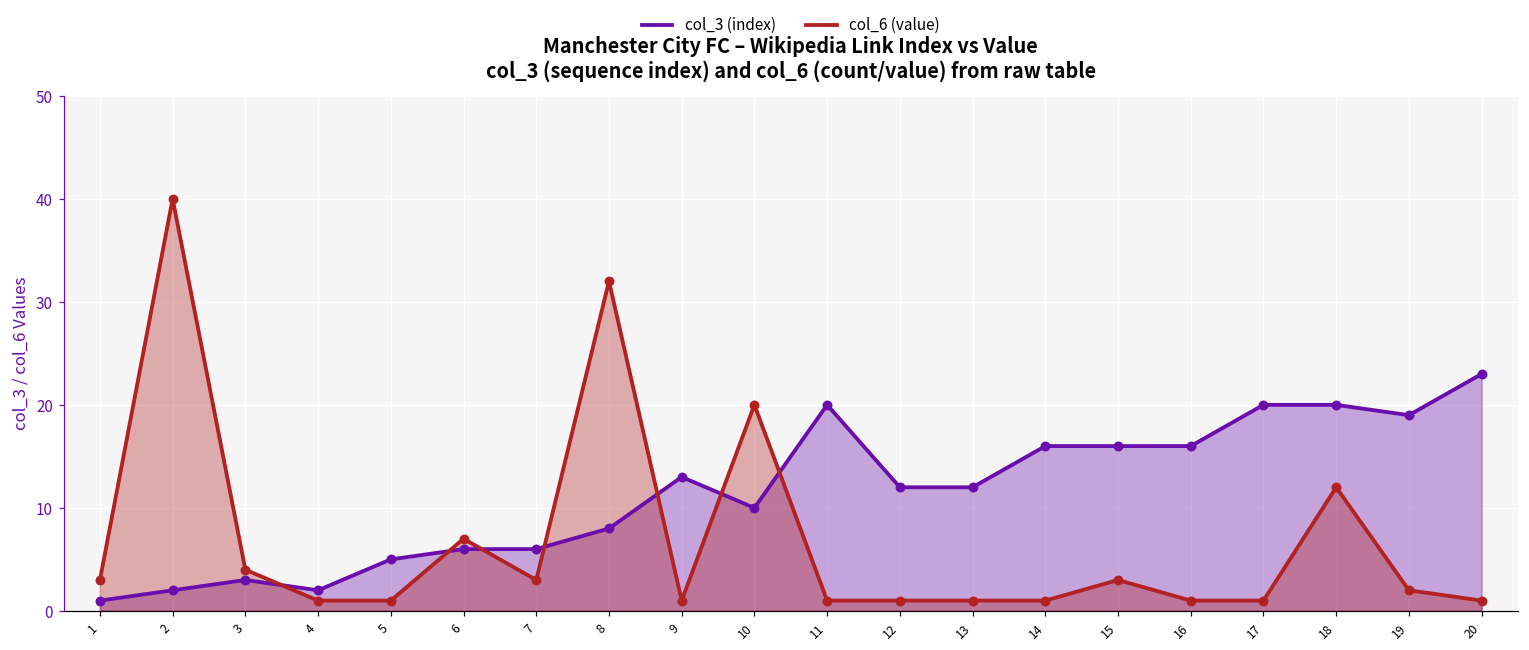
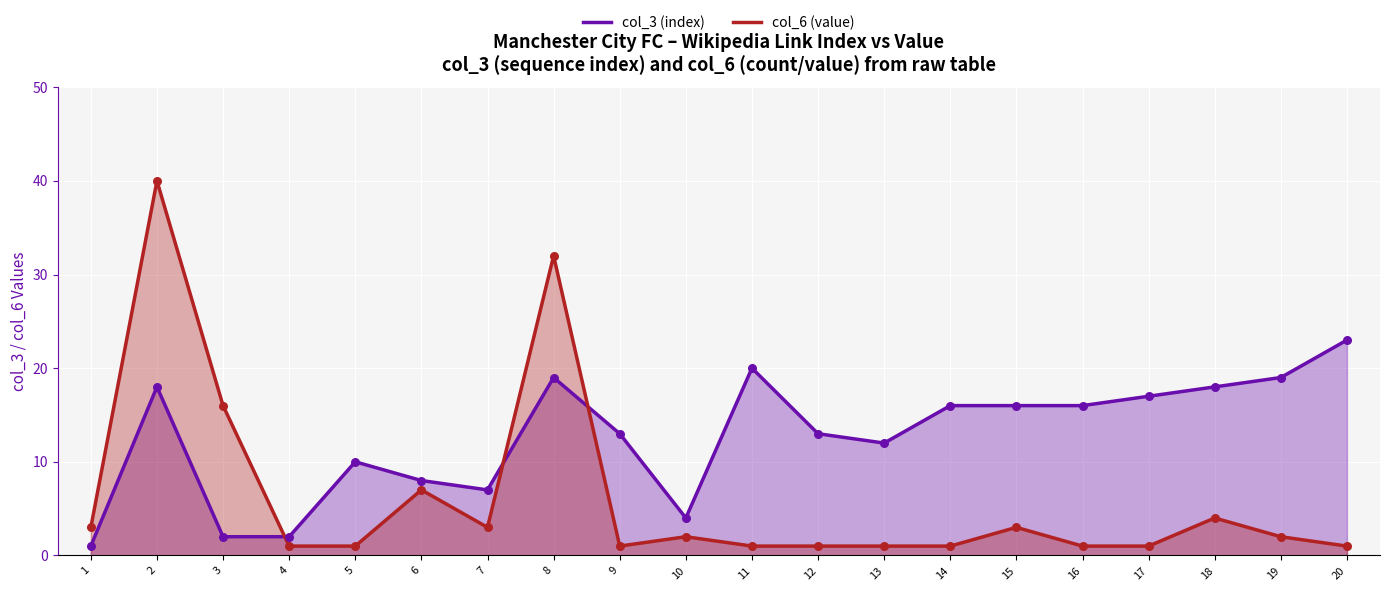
  {
    "col_3 (index)": {
      "1": 1,
-     "2": 2,
-     "3": 3,
+     "2": 18,
+     "3": 2,
      "4": 2,
-     "5": 5,
-     "6": 6,
-     "7": 6,
-     "8": 8,
+     "5": 10,
+     "6": 8,
+     "7": 7,
+     "8": 19,
      "9": 13,
-     "10": 10,
+     "10": 4,
      "11": 20,
-     "12": 12,
+     "12": 13,
      "13": 12,
      "14": 16,
      "15": 16,
      "16": 16,
-     "17": 20,
-     "18": 20,
+     "17": 17,
+     "18": 18,
      "19": 19,
      "20": 23
    },
    "col_6 (value)": {
      "1": 3,
      "2": 40,
-     "3": 4,
+     "3": 16,
      "4": 1,
      "5": 1,
      "6": 7,
      "7": 3,
      "8": 32,
      "9": 1,
-     "10": 20,
+     "10": 2,
      "11": 1,
      "12": 1,
      "13": 1,
      "14": 1,
      "15": 3,
      "16": 1,
      "17": 1,
-     "18": 12,
+     "18": 4,
      "19": 2,
      "20": 1
    }
  }
